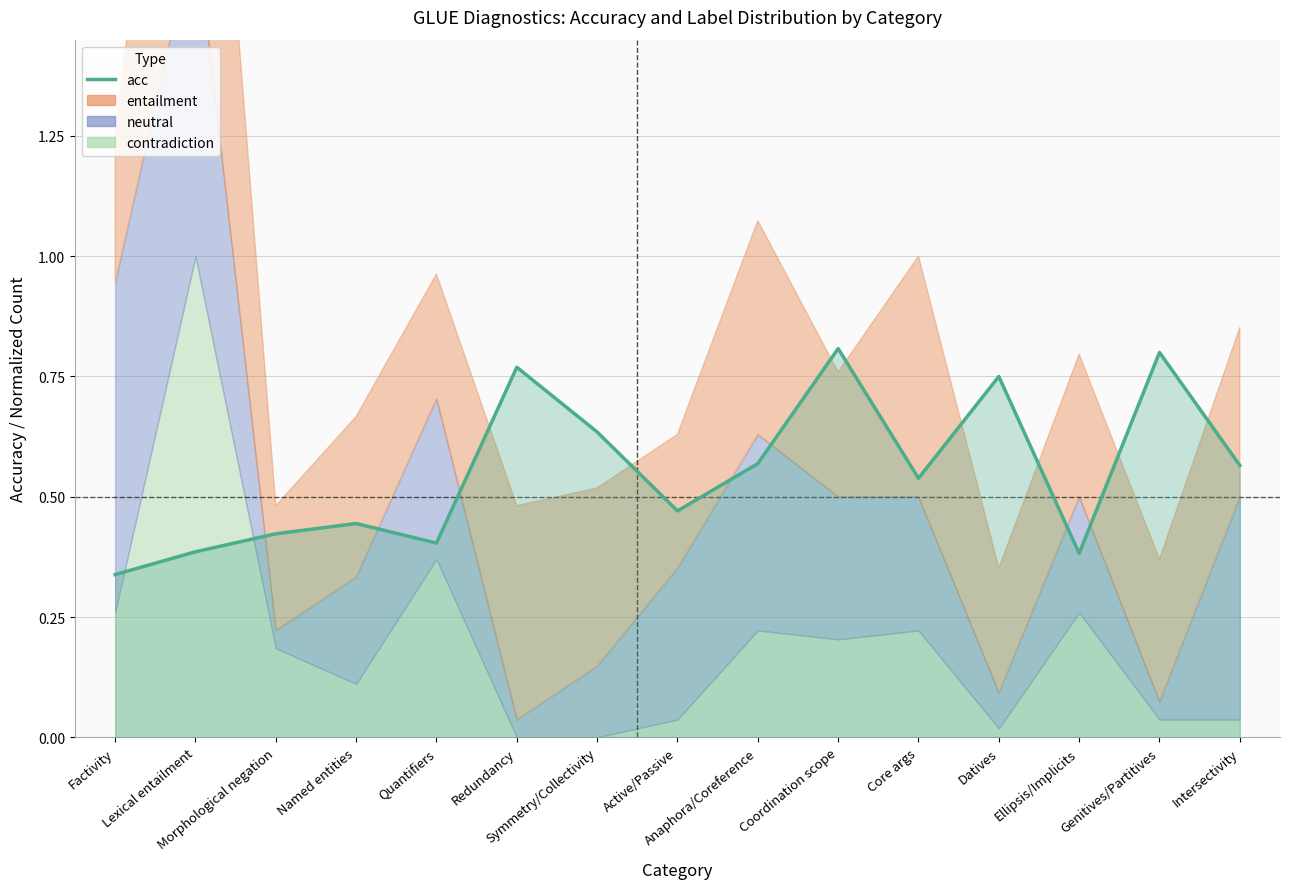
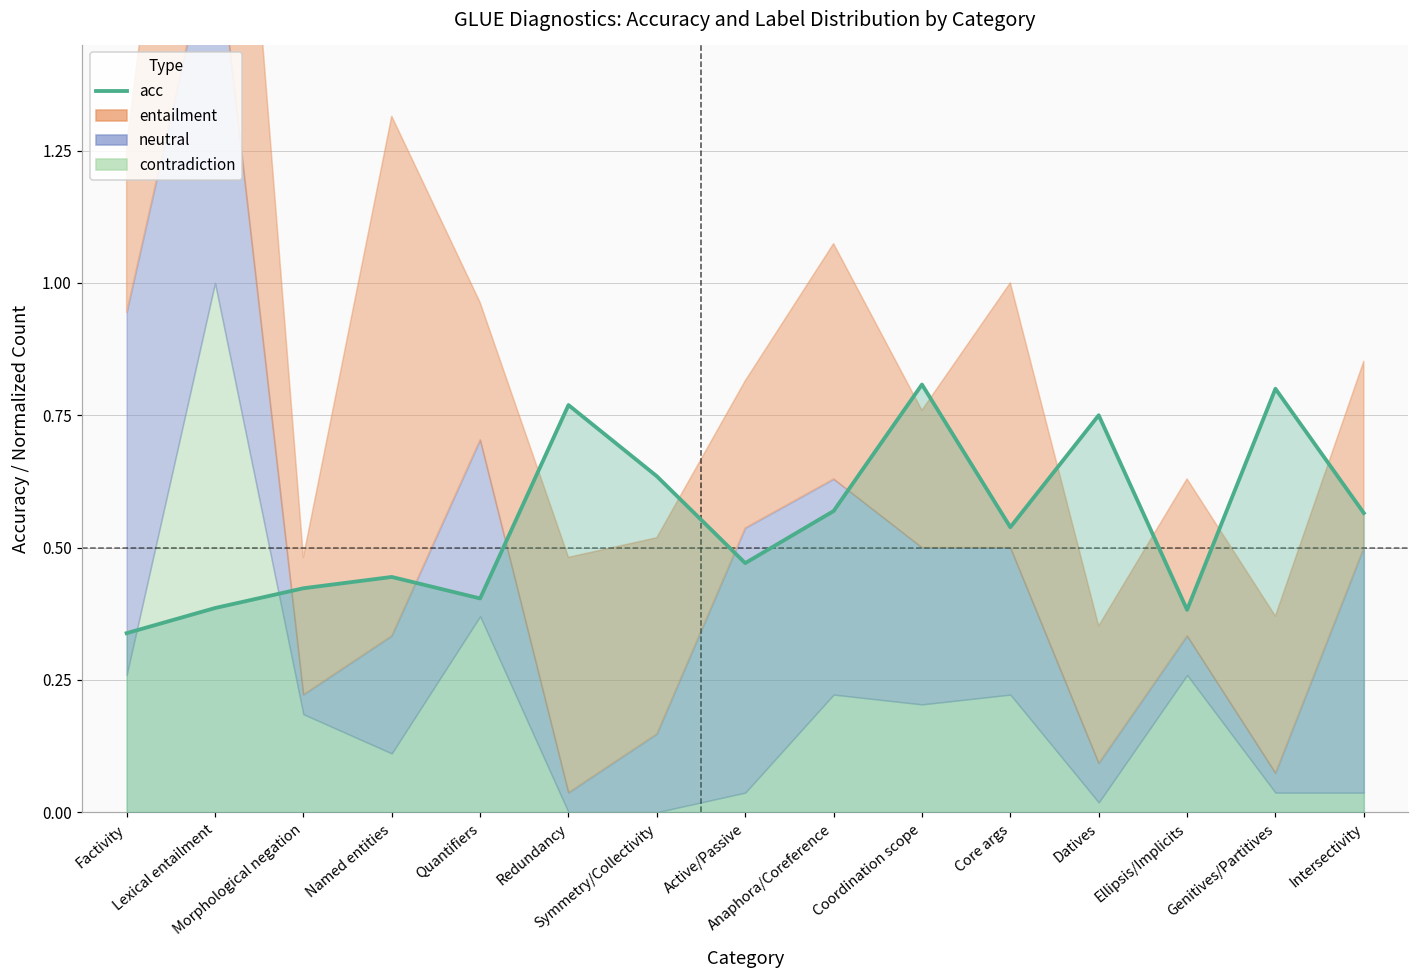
  {
    "contradiction": {
      "Factivity": 0.26,
      "Lexical entailment": 1.00,
      "Morphological negation": 0.19,
      "Named entities": 0.11,
      "Quantifiers": 0.37,
      "Redundancy": 0.00,
      "Symmetry/Collectivity": 0.00,
      "Active/Passive": 0.04,
      "Anaphora/Coreference": 0.22,
      "Coordination scope": 0.20,
      "Core args": 0.22,
      "Datives": 0.02,
      "Ellipsis/Implicits": 0.26,
      "Genitives/Partitives": 0.04,
      "Intersectivity": 0.04
    },
    "neutral": {
      "Factivity": 0.69,
      "Morphological negation": 0.04,
      "Named entities": 0.22,
      "Quantifiers": 0.33,
      "Redundancy": 0.04,
      "Symmetry/Collectivity": 0.15,
-     "Active/Passive": 0.31,
+     "Active/Passive": 0.50,
      "Anaphora/Coreference": 0.41,
      "Coordination scope": 0.30,
      "Core args": 0.28,
      "Datives": 0.07,
-     "Ellipsis/Implicits": 0.24,
+     "Ellipsis/Implicits": 0.07,
      "Genitives/Partitives": 0.04,
      "Intersectivity": 0.46
    },
    "entailment": {
      "Morphological negation": 0.26,
-     "Named entities": 0.33,
+     "Named entities": 0.98,
      "Quantifiers": 0.26,
      "Redundancy": 0.44,
      "Symmetry/Collectivity": 0.37,
      "Active/Passive": 0.28,
      "Anaphora/Coreference": 0.44,
      "Coordination scope": 0.26,
      "Core args": 0.50,
      "Datives": 0.26,
      "Ellipsis/Implicits": 0.30,
      "Genitives/Partitives": 0.30,
      "Intersectivity": 0.35
    },
    "acc": {
      "Factivity": 0.34,
      "Lexical entailment": 0.39,
      "Morphological negation": 0.42,
      "Named entities": 0.44,
      "Quantifiers": 0.40,
      "Redundancy": 0.77,
      "Symmetry/Collectivity": 0.63,
      "Active/Passive": 0.47,
      "Anaphora/Coreference": 0.57,
      "Coordination scope": 0.81,
      "Core args": 0.54,
      "Datives": 0.75,
      "Ellipsis/Implicits": 0.38,
      "Genitives/Partitives": 0.80,
      "Intersectivity": 0.57
    }
  }
